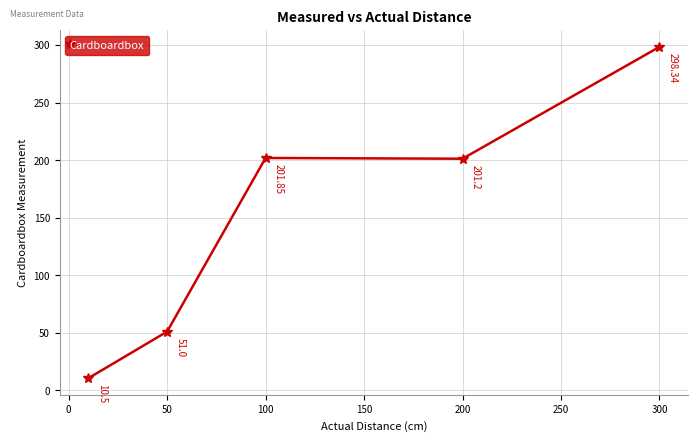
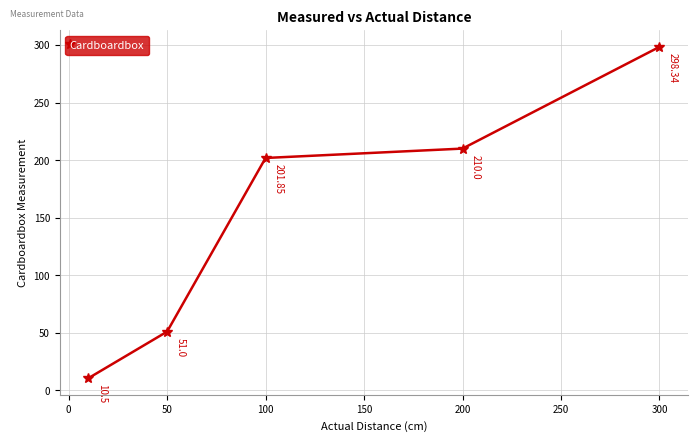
  {
    "50": 51.0,
    "100": 201.85,
-   "200": 201.2,
+   "200": 210.0,
    "300": 298.34
  }
